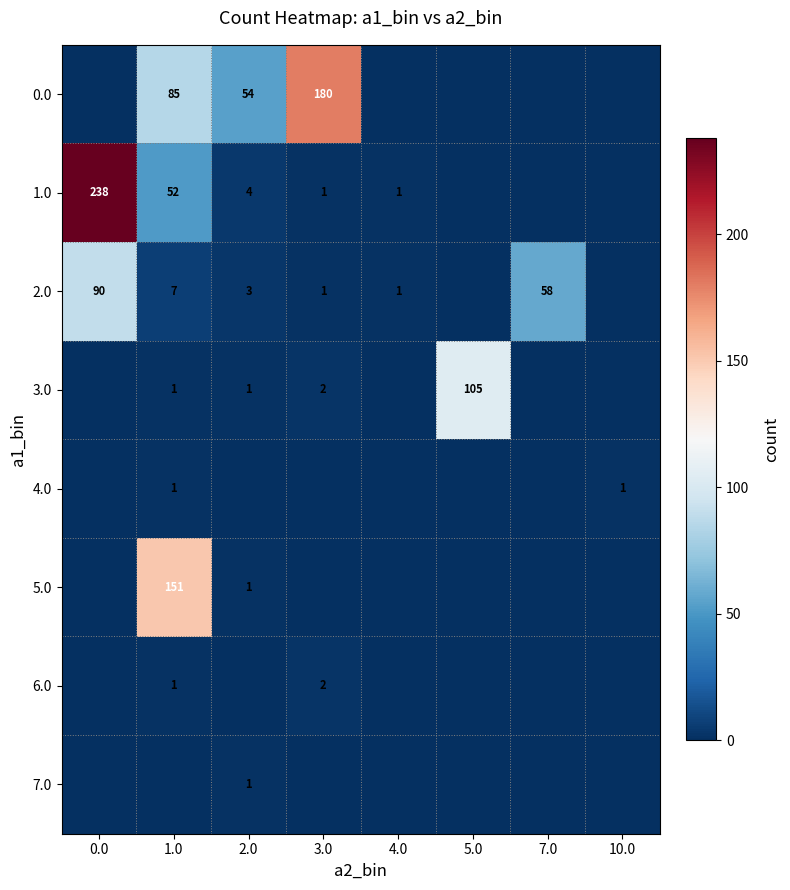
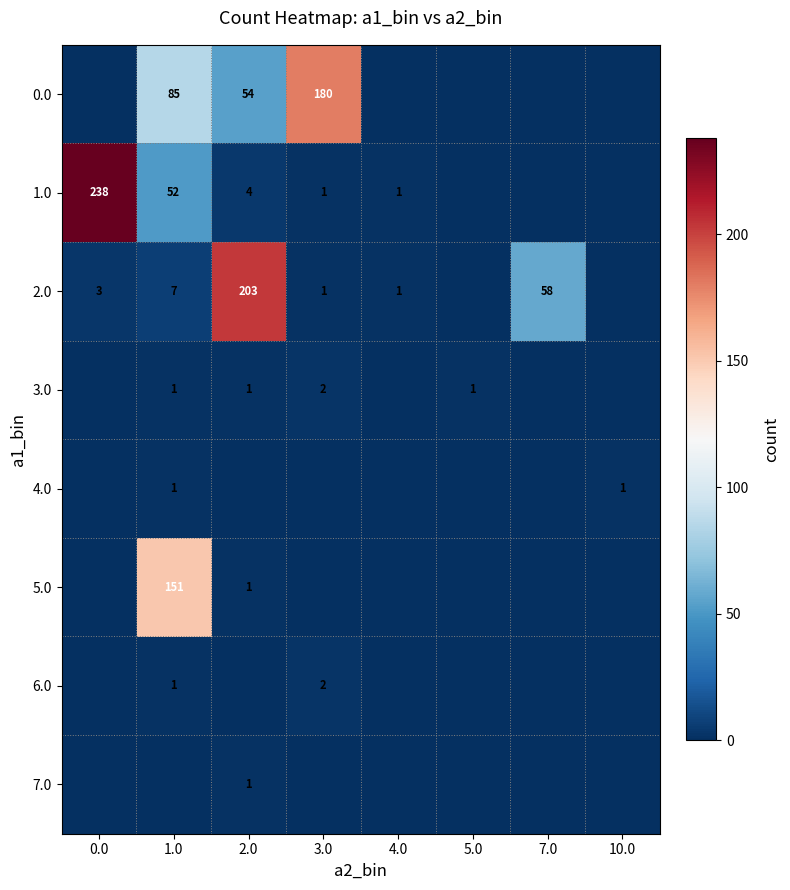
  {
    "0.0": {
      "1.0": 85,
      "2.0": 54,
      "3.0": 180
    },
    "1.0": {
      "0.0": 238,
      "1.0": 52,
      "2.0": 4,
      "3.0": 1,
      "4.0": 1
    },
    "2.0": {
-     "0.0": 90,
+     "0.0": 3,
      "1.0": 7,
-     "2.0": 3,
+     "2.0": 203,
      "3.0": 1,
      "4.0": 1,
      "7.0": 58
    },
    "3.0": {
      "1.0": 1,
      "2.0": 1,
      "3.0": 2,
-     "5.0": 105
+     "5.0": 1
    },
    "4.0": {
      "1.0": 1,
      "10.0": 1
    },
    "5.0": {
      "1.0": 151,
      "2.0": 1
    },
    "6.0": {
      "1.0": 1,
      "3.0": 2
    },
    "7.0": {
      "2.0": 1
    }
  }
